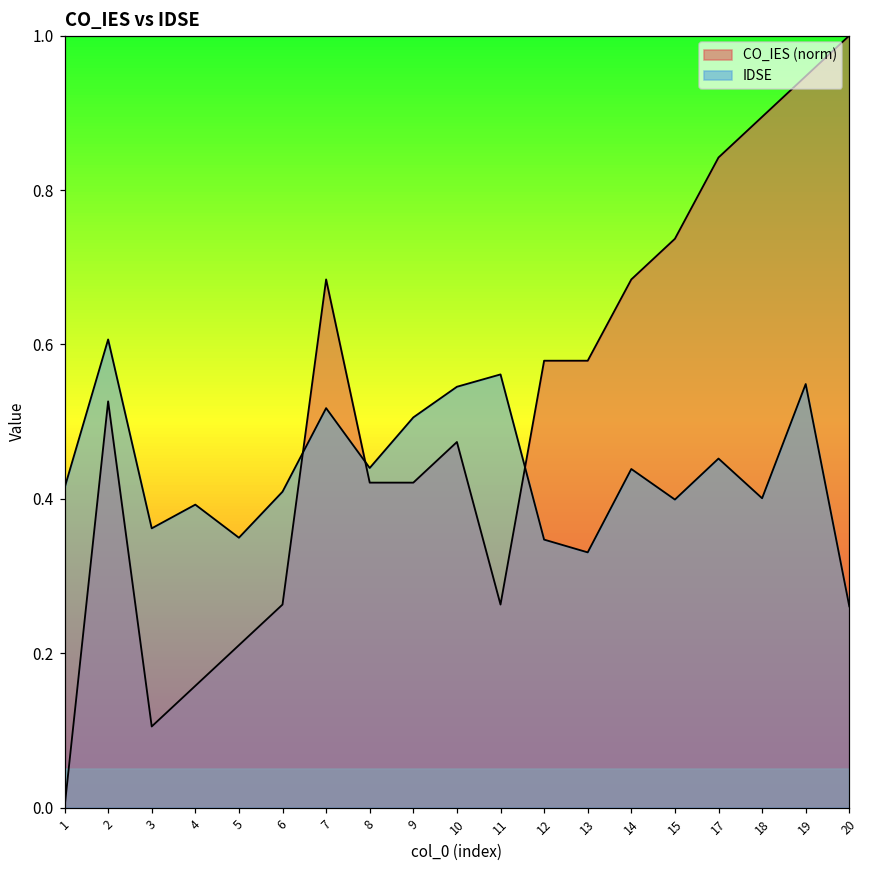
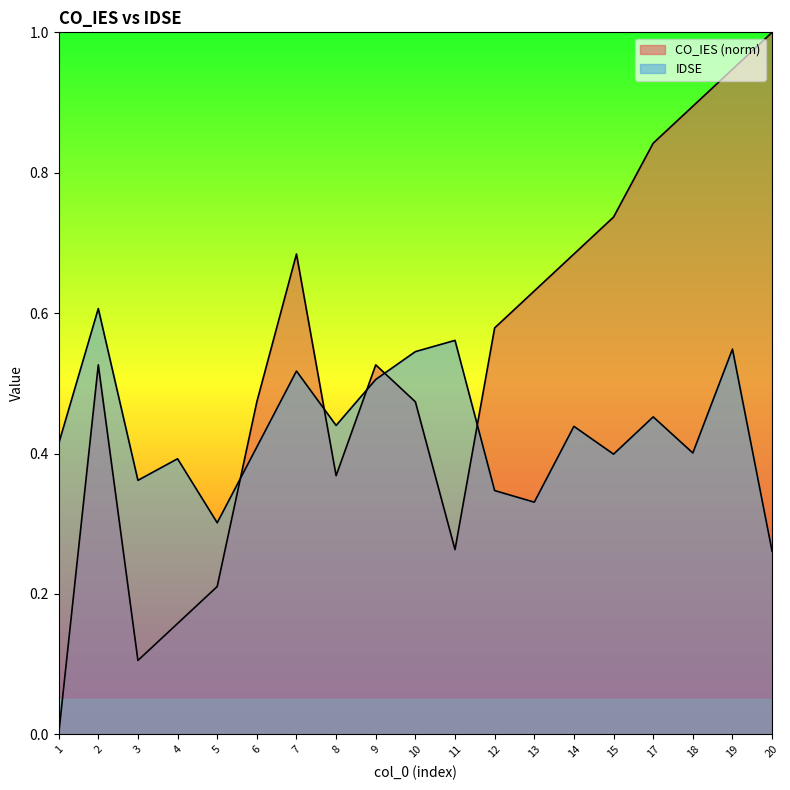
  {
    "CO_IES (norm)": {
      "2": 0.53,
      "3": 0.11,
      "4": 0.16,
      "5": 0.21,
-     "6": 0.26,
+     "6": 0.47,
      "7": 0.68,
-     "8": 0.42,
-     "9": 0.42,
+     "8": 0.37,
+     "9": 0.53,
      "10": 0.47,
      "11": 0.26,
      "12": 0.58,
-     "13": 0.58,
+     "13": 0.63,
      "14": 0.68,
      "15": 0.74,
      "17": 0.84,
      "18": 0.89,
      "20": 1.00
    },
    "IDSE": {
      "1": 0.41,
      "2": 0.61,
      "3": 0.36,
      "4": 0.39,
-     "5": 0.35,
+     "5": 0.30,
      "6": 0.41,
      "7": 0.52,
      "8": 0.44,
      "9": 0.51,
      "10": 0.55,
      "11": 0.56,
      "12": 0.35,
      "13": 0.33,
      "14": 0.44,
      "15": 0.40,
      "17": 0.45,
      "18": 0.40,
      "19": 0.55,
      "20": 0.26
    }
  }
